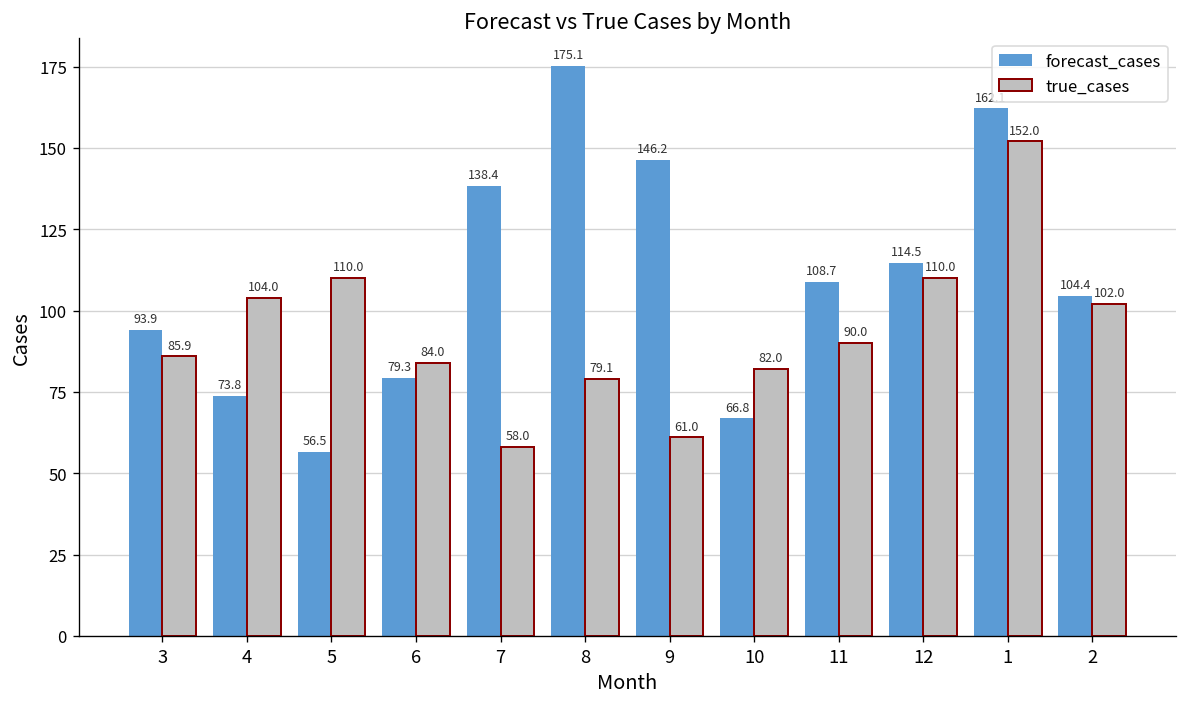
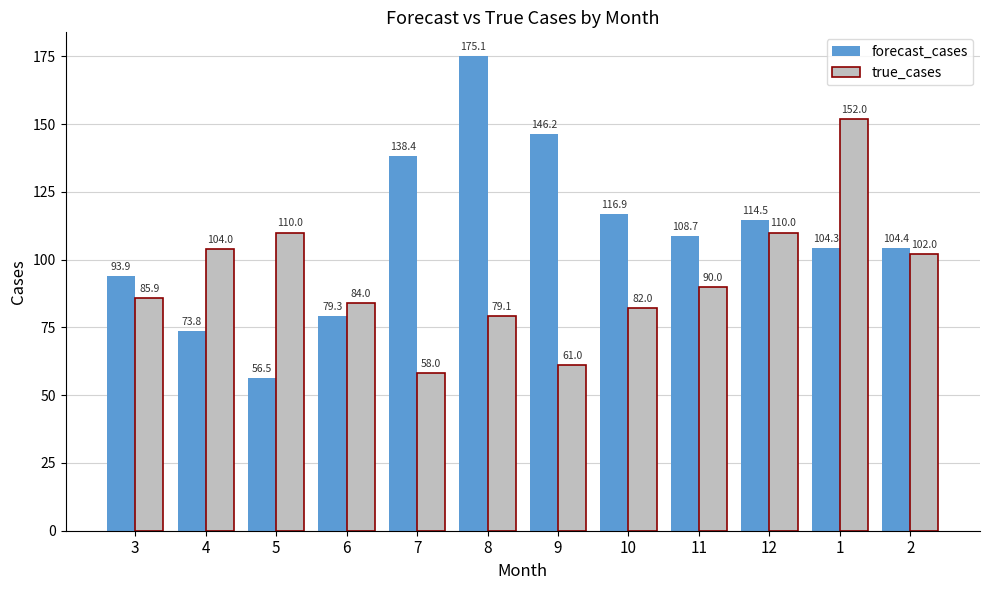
  {
    "forecast_cases": {
      "3": 93.9,
      "4": 73.8,
      "5": 56.5,
      "6": 79.3,
      "7": 138.4,
      "8": 175.1,
      "9": 146.2,
-     "10": 66.8,
+     "10": 116.9,
      "11": 108.7,
      "12": 114.5,
-     "1": 162,
+     "1": 104,
      "2": 104.4
    },
    "true_cases": {
      "3": 85.9,
      "4": 104.0,
      "5": 110.0,
      "6": 84.0,
      "7": 58.0,
      "8": 79.1,
      "9": 61.0,
      "10": 82.0,
      "11": 90.0,
      "12": 110.0,
      "1": 152.0,
      "2": 102.0
    }
  }
